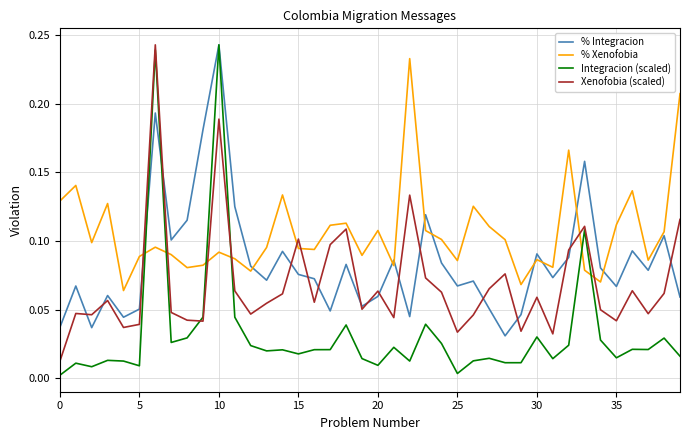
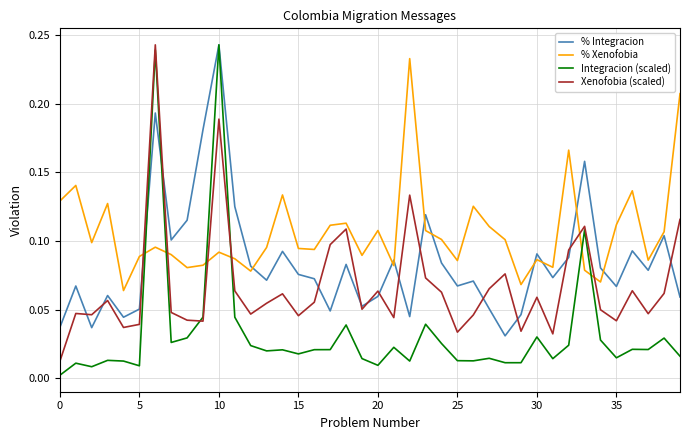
  {
    "% Integracion": {
      "0": 0.037,
      "5": 0.050,
      "15": 0.076,
      "20": 0.060,
      "25": 0.067,
      "30": 0.091,
      "35": 0.067
    },
    "% Xenofobia": {
      "0": 0.129,
      "5": 0.089,
      "10": 0.092,
      "15": 0.095,
      "20": 0.108,
      "25": 0.086,
      "30": 0.086,
      "35": 0.112
    },
    "Integracion (scaled)": {
      "0": 0.002,
      "5": 0.009,
      "15": 0.018,
      "20": 0.009,
-     "25": 0.003,
+     "25": 0.013,
      "30": 0.030,
      "35": 0.015
    },
    "Xenofobia (scaled)": {
      "0": 0.012,
      "5": 0.039,
      "10": 0.189,
-     "15": 0.101,
+     "15": 0.046,
      "20": 0.064,
      "25": 0.034,
      "30": 0.059,
      "35": 0.042
    }
  }
